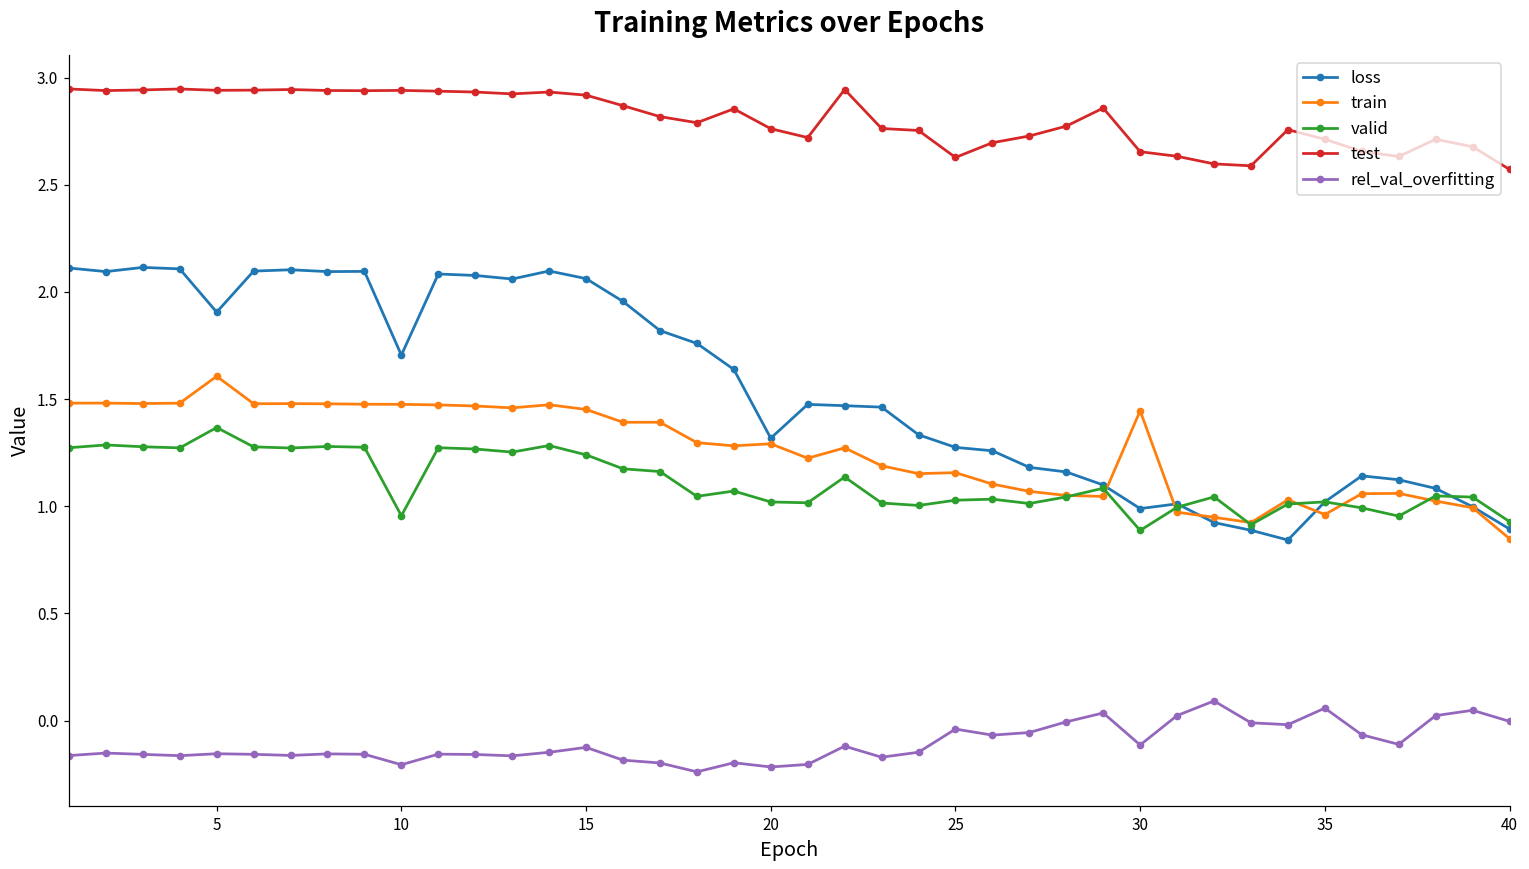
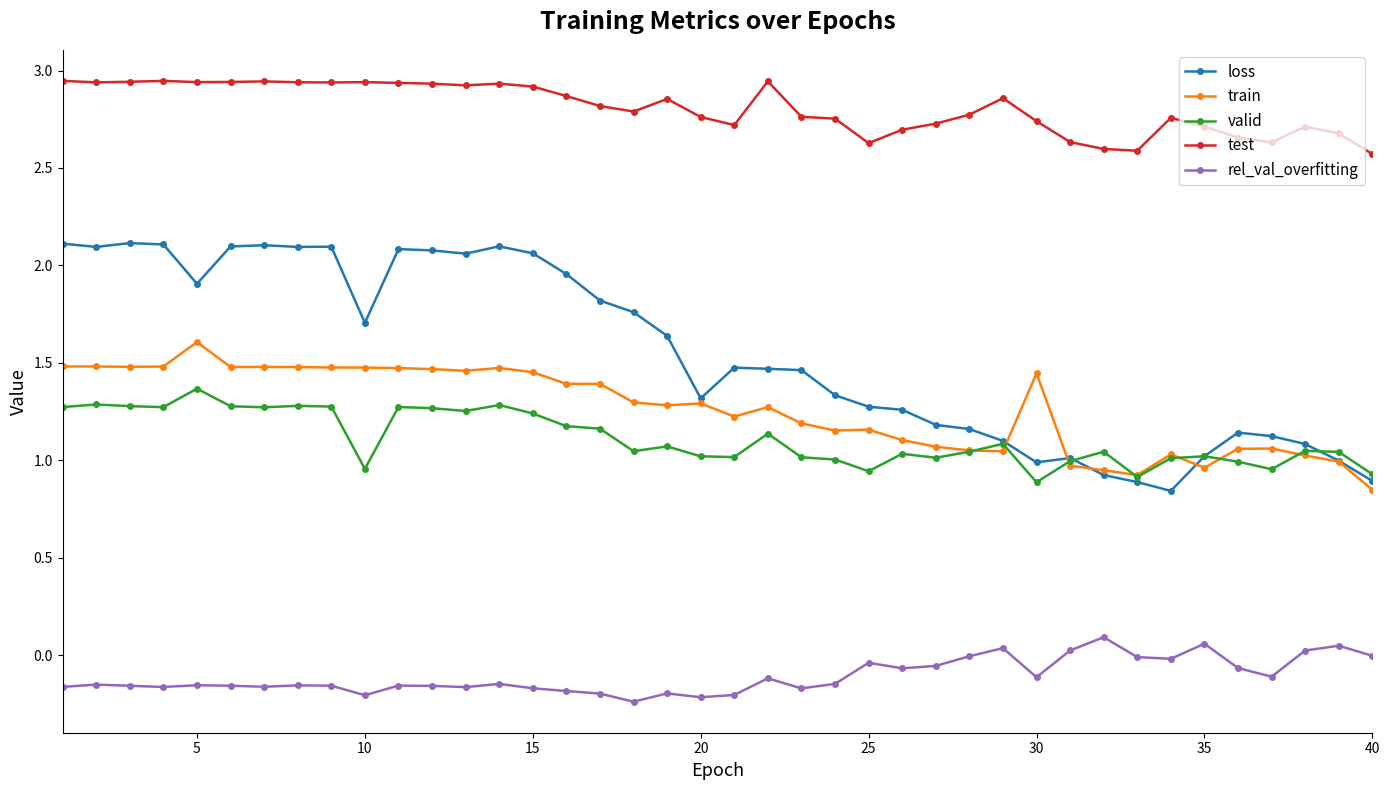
  {
    "loss": {
      "5": 1.91,
      "10": 1.70,
      "15": 2.06,
      "20": 1.32,
      "25": 1.27,
      "30": 0.99,
      "40": 0.89
    },
    "train": {
      "5": 1.61,
      "10": 1.48,
      "15": 1.45,
      "20": 1.29,
      "25": 1.16,
      "30": 1.45,
      "35": 0.96,
      "40": 0.85
    },
    "valid": {
      "5": 1.37,
      "10": 0.96,
      "15": 1.24,
      "20": 1.02,
-     "25": 1.03,
+     "25": 0.94,
      "30": 0.89,
      "40": 0.93
    },
    "test": {
      "5": 2.94,
      "10": 2.94,
      "15": 2.92,
      "20": 2.76,
      "25": 2.63,
-     "30": 2.65,
+     "30": 2.74,
      "40": 2.57
    },
    "rel_val_overfitting": {
      "5": -0.15,
      "10": -0.21,
-     "15": -0.13,
+     "15": -0.17,
      "20": -0.22,
      "25": -0.04,
      "30": -0.11,
      "35": 0.06,
      "40": 0.00
    }
  }
